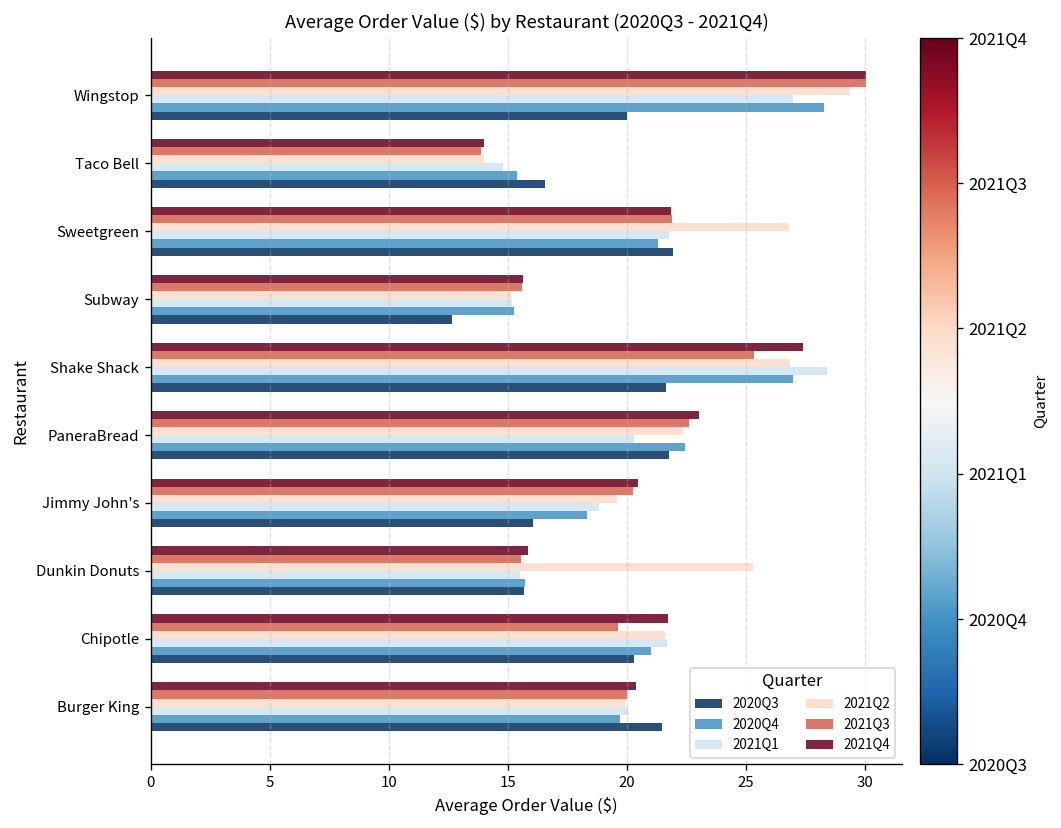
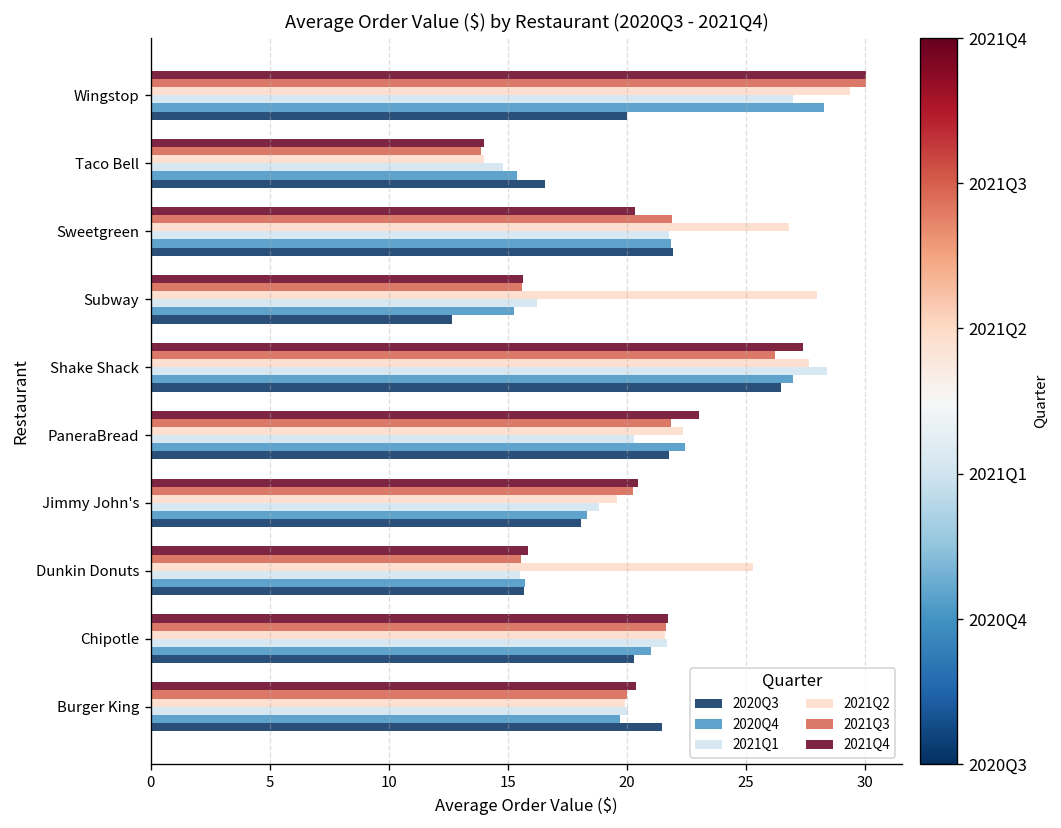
  {
    "2020Q3": {
      "Wingstop": 20.0,
      "Taco Bell": 16.6,
      "Sweetgreen": 21.9,
      "Subway": 12.6,
-     "Shake Shack": 21.6,
+     "Shake Shack": 26.5,
      "PaneraBread": 21.8,
-     "Jimmy John's": 16.1,
+     "Jimmy John's": 18.1,
      "Dunkin Donuts": 15.7,
      "Chipotle": 20.3,
      "Burger King": 21.5
    },
    "2020Q4": {
      "Wingstop": 28.3,
      "Taco Bell": 15.4,
-     "Sweetgreen": 21.3,
+     "Sweetgreen": 21.8,
      "Subway": 15.3,
      "Shake Shack": 27.0,
      "PaneraBread": 22.5,
      "Jimmy John's": 18.3,
      "Dunkin Donuts": 15.7,
      "Chipotle": 21.0,
      "Burger King": 19.7
    },
    "2021Q1": {
      "Wingstop": 27.0,
      "Taco Bell": 14.8,
      "Sweetgreen": 21.8,
-     "Subway": 15.2,
+     "Subway": 16.2,
      "Shake Shack": 28.4,
      "PaneraBread": 20.3,
      "Jimmy John's": 18.8,
      "Dunkin Donuts": 15.5,
      "Chipotle": 21.7,
      "Burger King": 20.1
    },
    "2021Q2": {
      "Wingstop": 29.4,
      "Taco Bell": 14.0,
      "Sweetgreen": 26.8,
-     "Subway": 15.1,
-     "Shake Shack": 26.9,
+     "Subway": 28.0,
+     "Shake Shack": 27.7,
      "PaneraBread": 22.4,
      "Jimmy John's": 19.6,
      "Dunkin Donuts": 25.3,
      "Chipotle": 21.6,
      "Burger King": 19.9
    },
    "2021Q3": {
      "Wingstop": 30.1,
      "Taco Bell": 13.9,
      "Sweetgreen": 21.9,
      "Subway": 15.6,
-     "Shake Shack": 25.3,
-     "PaneraBread": 22.6,
+     "Shake Shack": 26.2,
+     "PaneraBread": 21.9,
      "Jimmy John's": 20.3,
      "Dunkin Donuts": 15.6,
-     "Chipotle": 19.6,
+     "Chipotle": 21.6,
      "Burger King": 20.0
    },
    "2021Q4": {
      "Wingstop": 30.1,
      "Taco Bell": 14.0,
-     "Sweetgreen": 21.9,
+     "Sweetgreen": 20.3,
      "Subway": 15.7,
      "Shake Shack": 27.4,
      "PaneraBread": 23.0,
      "Jimmy John's": 20.5,
      "Dunkin Donuts": 15.8,
      "Chipotle": 21.7,
      "Burger King": 20.4
    }
  }
